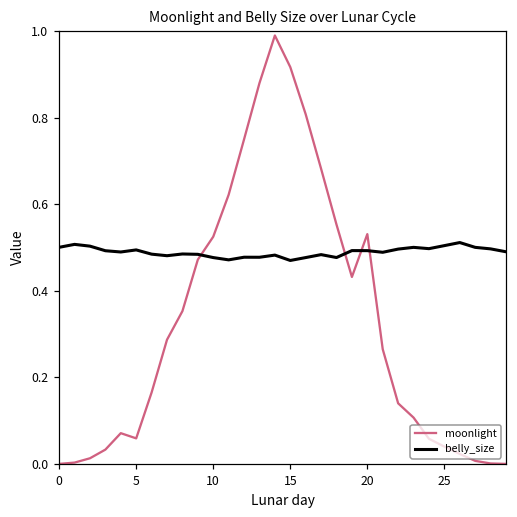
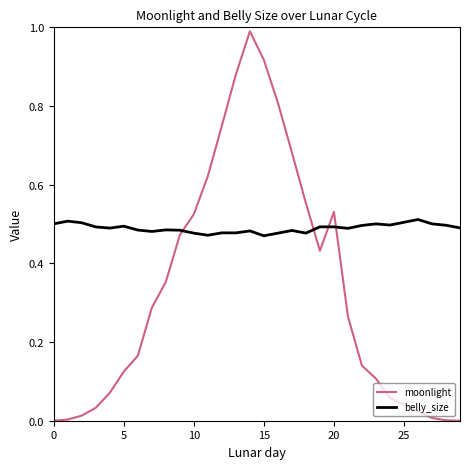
  {
    "moonlight": {
      "0": 0.00,
-     "5": 0.06,
+     "5": 0.13,
      "10": 0.53,
      "15": 0.92,
      "20": 0.53
    },
    "belly_size": {
      "0": 0.50,
      "5": 0.49,
      "10": 0.48,
      "15": 0.47,
      "20": 0.49,
      "25": 0.50
    }
  }
